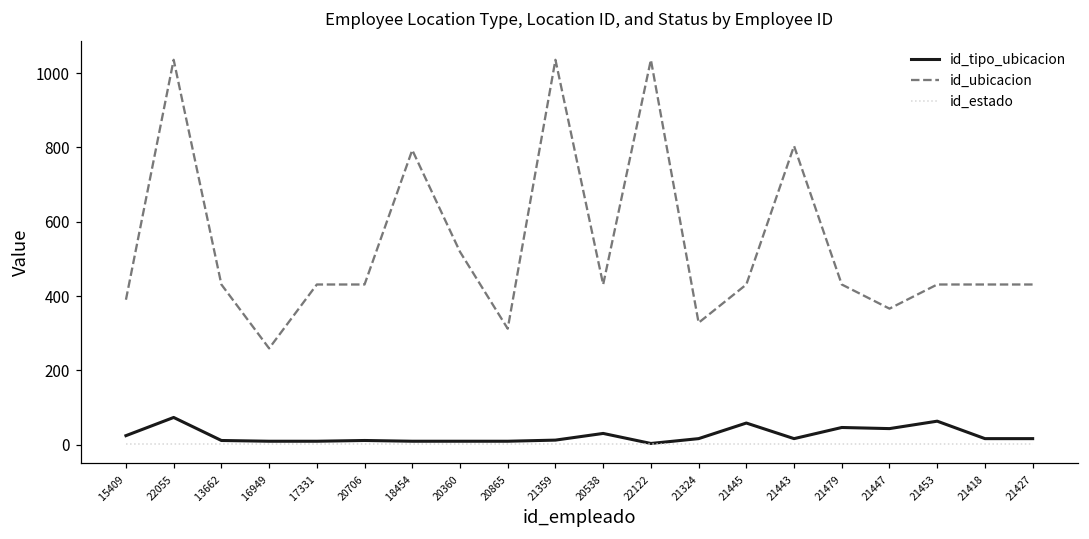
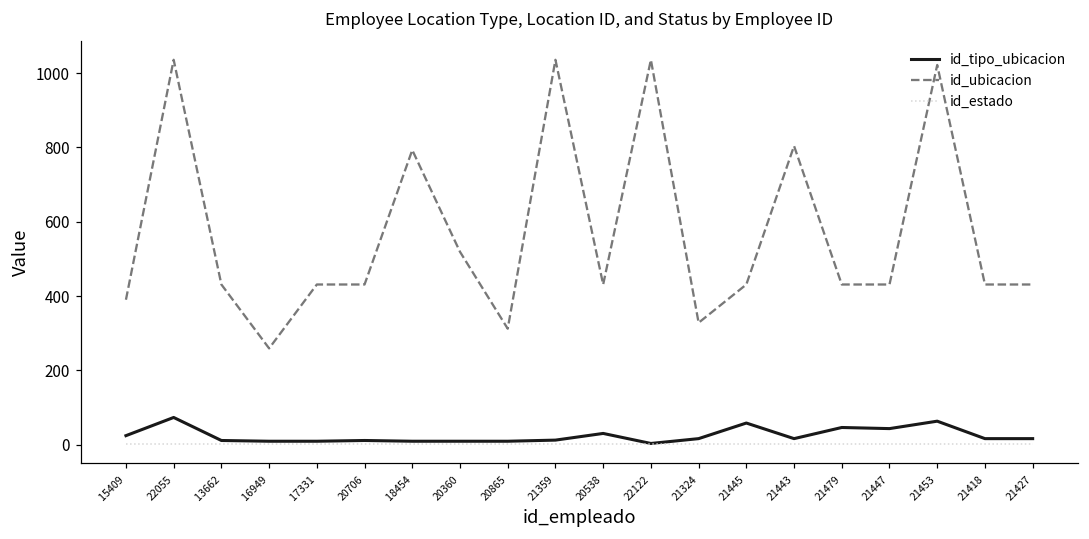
  {
    "id_tipo_ubicacion": {
      "15409": 20,
      "22055": 70,
      "13662": 10,
      "16949": 10,
      "17331": 10,
      "20706": 10,
      "18454": 10,
      "20360": 10,
      "20865": 10,
      "21359": 10,
      "20538": 30,
      "21324": 20,
      "21445": 60,
      "21443": 20,
      "21479": 50,
      "21447": 40,
      "21453": 60,
      "21418": 20,
      "21427": 20
    },
    "id_ubicacion": {
      "15409": 390,
      "22055": 1040,
      "13662": 430,
      "16949": 260,
      "17331": 430,
      "20706": 430,
      "18454": 790,
      "20360": 520,
      "20865": 310,
      "21359": 1040,
      "20538": 430,
      "22122": 1040,
      "21324": 330,
      "21445": 430,
      "21443": 800,
      "21479": 430,
-     "21447": 370,
-     "21453": 430,
+     "21447": 430,
+     "21453": 1020,
      "21418": 430,
      "21427": 430
    },
    "id_estado": {
      "15409": 0,
      "22055": 0,
      "13662": 0,
      "16949": 0,
      "17331": 0,
      "20706": 0,
      "18454": 0,
      "20360": 0,
      "20865": 0,
      "21359": 0,
      "20538": 0,
      "21324": 0,
      "21445": 0,
      "21443": 0,
      "21479": 0,
      "21447": 0,
      "21453": 0,
      "21418": 0,
      "21427": 0
    }
  }
